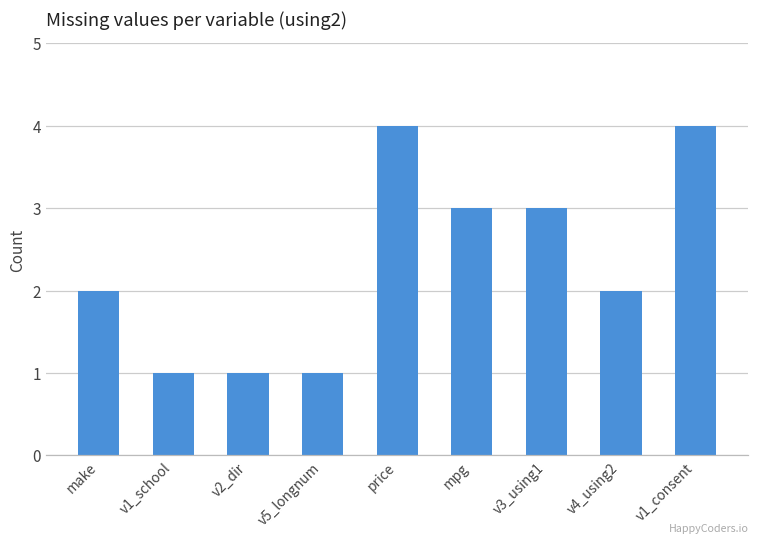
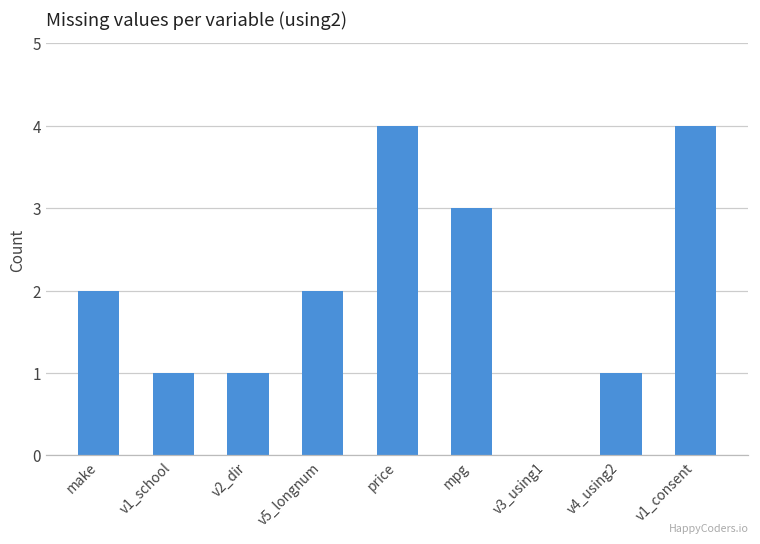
  {
    "make": 2,
    "v1_school": 1,
    "v2_dir": 1,
-   "v5_longnum": 1,
+   "v5_longnum": 2,
    "price": 4,
    "mpg": 3,
-   "v3_using1": 3,
-   "v4_using2": 2,
+   "v3_using1": 0,
+   "v4_using2": 1,
    "v1_consent": 4
  }
